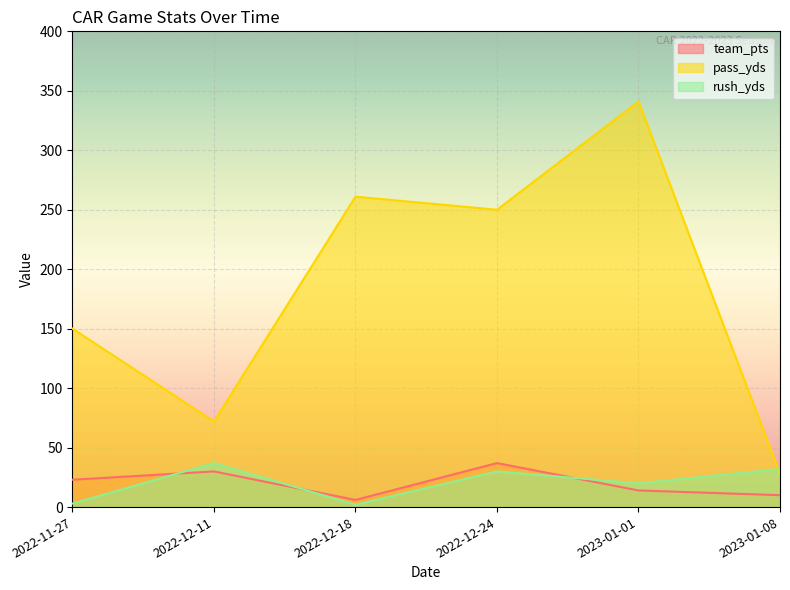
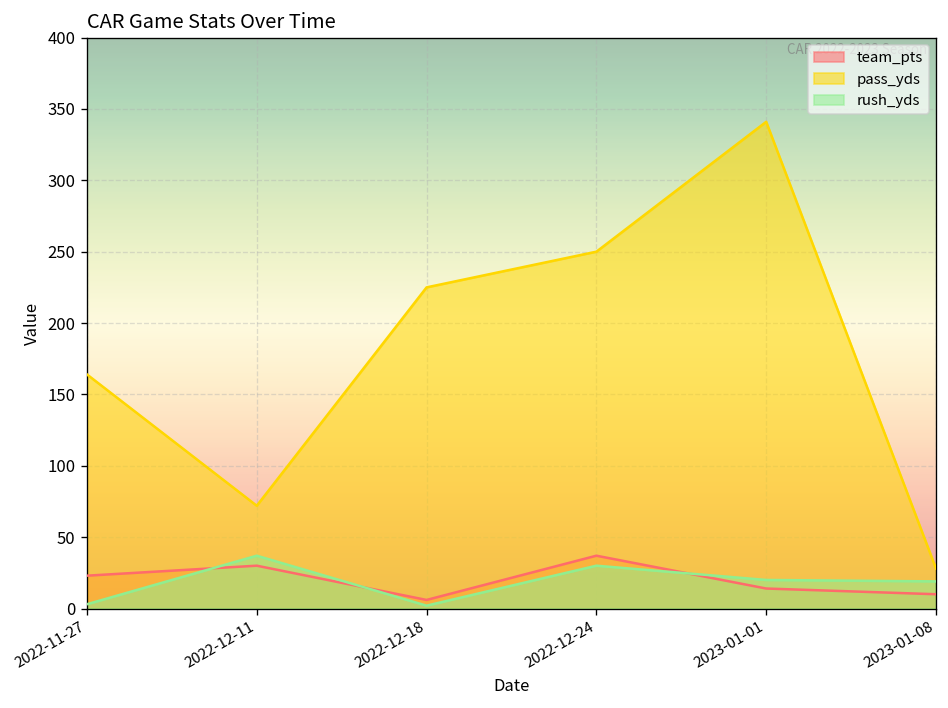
  {
    "team_pts": {
      "2022-11-27": 23,
      "2022-12-11": 30,
      "2022-12-18": 6,
      "2022-12-24": 37,
      "2023-01-01": 14,
      "2023-01-08": 10
    },
    "pass_yds": {
-     "2022-11-27": 150,
+     "2022-11-27": 164,
      "2022-12-11": 72,
-     "2022-12-18": 261,
+     "2022-12-18": 225,
      "2022-12-24": 250,
      "2023-01-01": 341,
      "2023-01-08": 28
    },
    "rush_yds": {
      "2022-11-27": 3,
      "2022-12-11": 37,
      "2022-12-18": 2,
      "2022-12-24": 30,
      "2023-01-01": 20,
-     "2023-01-08": 32
+     "2023-01-08": 19
    }
  }
